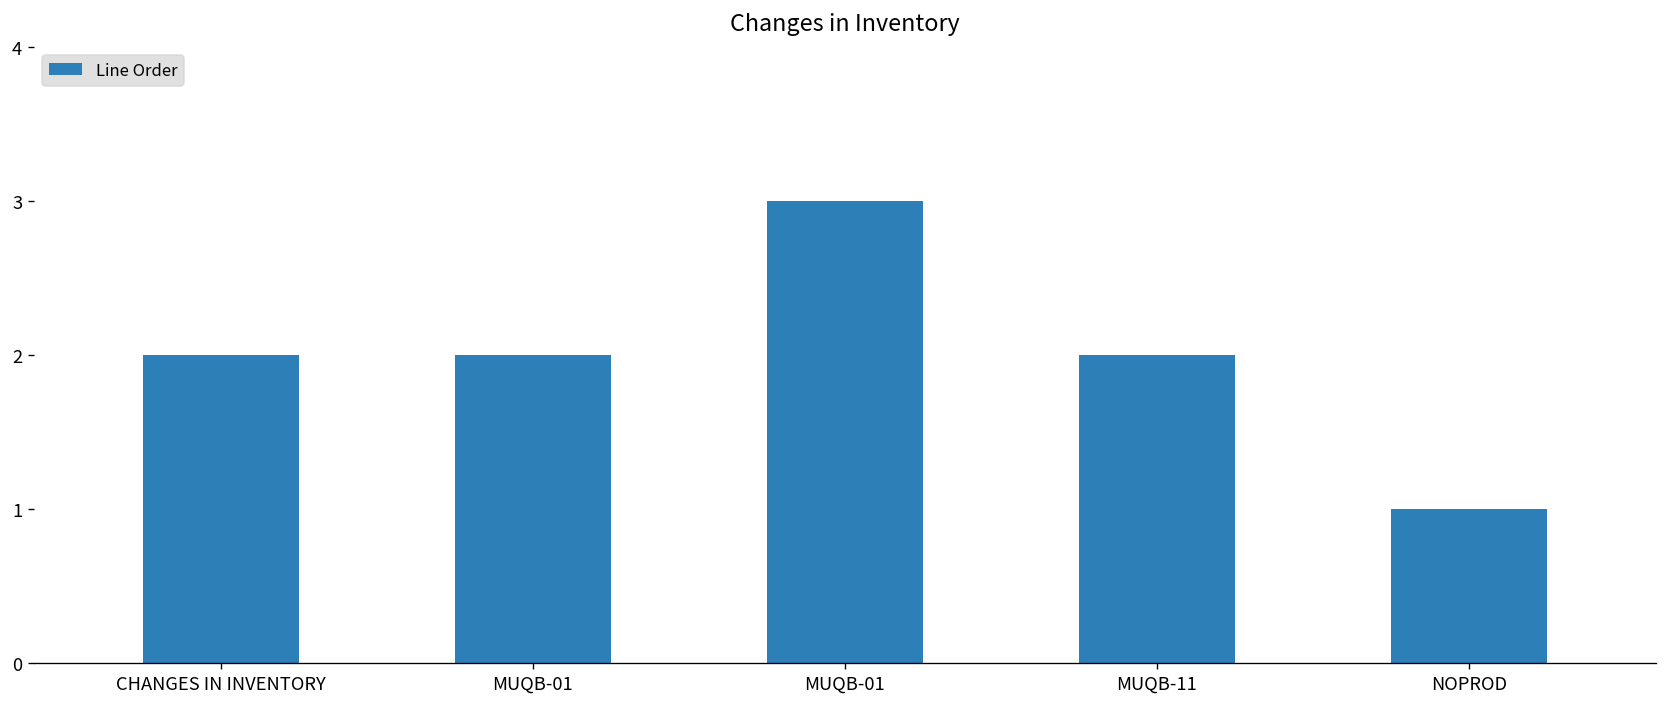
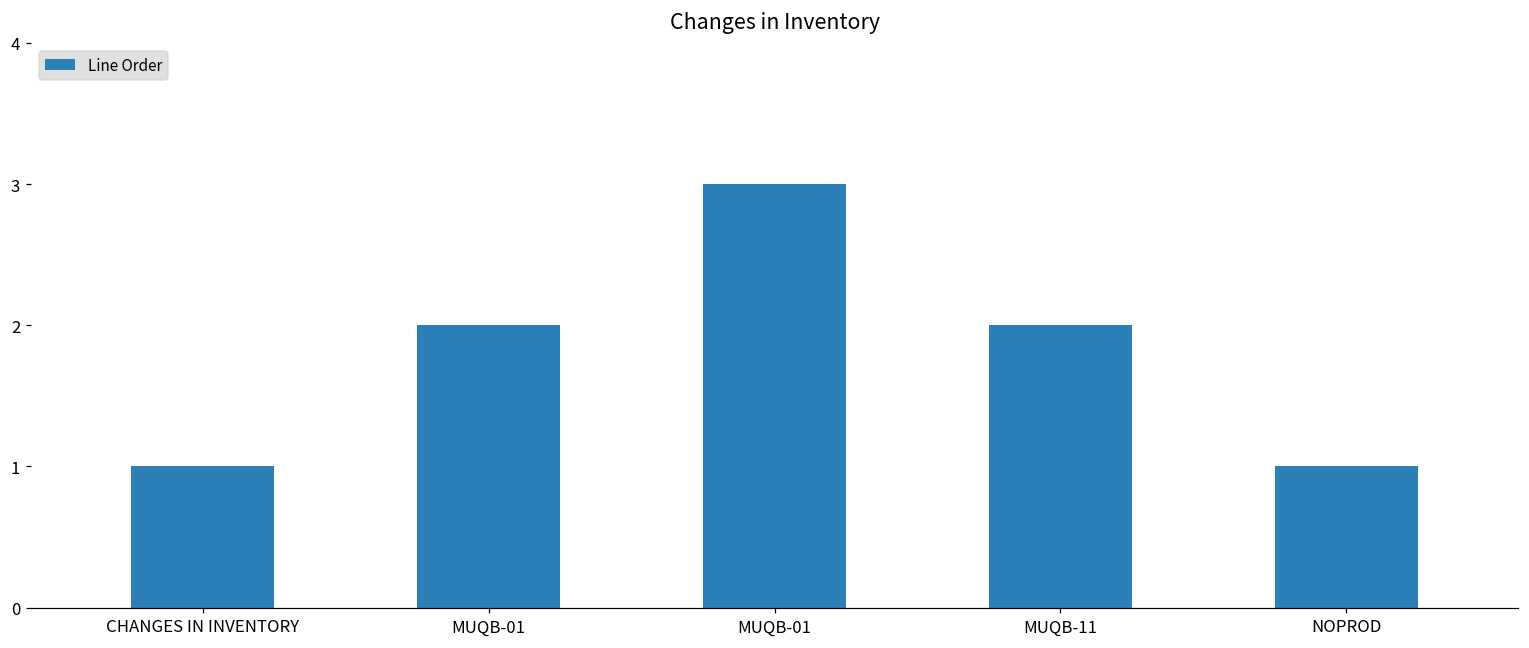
  {
-   "CHANGES IN INVENTORY": 2,
+   "CHANGES IN INVENTORY": 1,
    "MUQB-11": 2,
    "NOPROD": 1
  }
